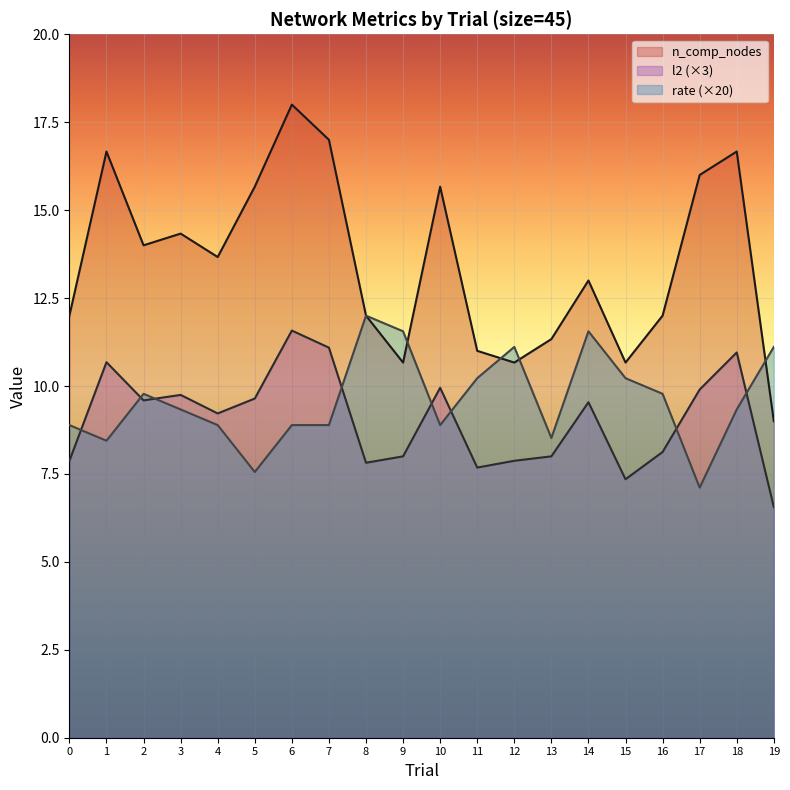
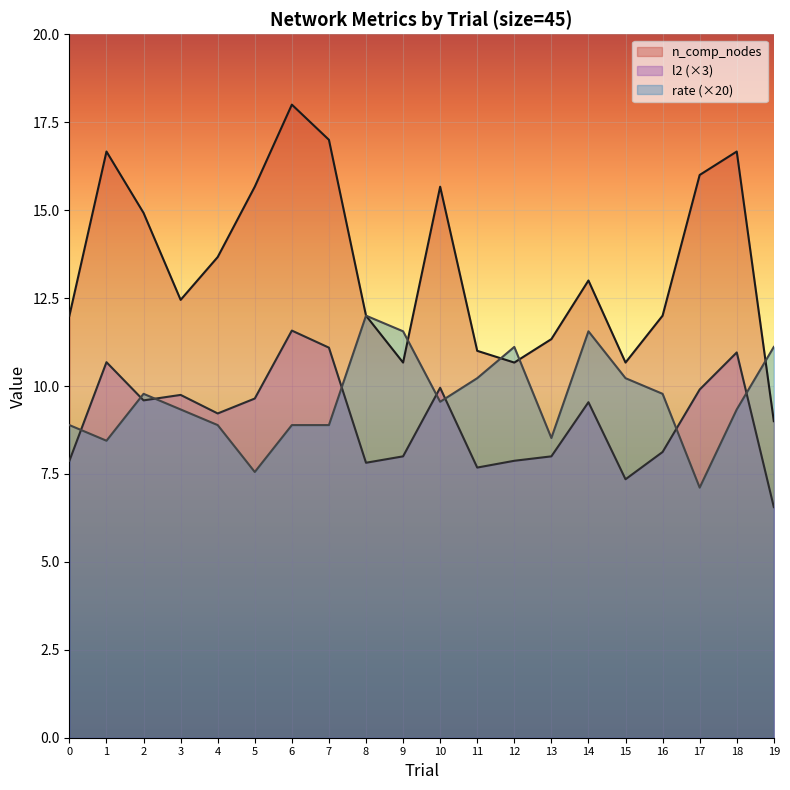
  {
    "n_comp_nodes": {
      "0": 12.0,
      "1": 16.7,
-     "2": 14.0,
-     "3": 14.3,
+     "2": 14.9,
+     "3": 12.4,
      "4": 13.7,
      "5": 15.7,
      "6": 18.0,
      "7": 17.0,
      "9": 10.7,
      "10": 15.7,
      "11": 11.0,
      "12": 10.7,
      "13": 11.3,
      "14": 13.0,
      "15": 10.7,
      "16": 12.0,
      "17": 16.0,
      "18": 16.7,
      "19": 9.0
    },
    "l2 (×3)": {
      "0": 7.9,
      "1": 10.7,
      "2": 9.6,
      "3": 9.7,
      "4": 9.2,
      "5": 9.6,
      "6": 11.6,
      "7": 11.1,
      "8": 7.8,
      "9": 8.0,
      "10": 9.9,
      "11": 7.7,
      "12": 7.9,
      "13": 8.0,
      "14": 9.5,
      "15": 7.3,
      "16": 8.1,
      "17": 9.9,
      "18": 11.0,
      "19": 6.6
    },
    "rate (×20)": {
      "0": 8.9,
      "1": 8.4,
      "2": 9.8,
      "3": 9.3,
      "4": 8.9,
      "5": 7.6,
      "6": 8.9,
      "7": 8.9,
      "9": 11.6,
-     "10": 8.9,
+     "10": 9.6,
      "11": 10.2,
      "12": 11.1,
      "13": 8.5,
      "14": 11.6,
      "15": 10.2,
      "16": 9.8,
      "17": 7.1,
      "18": 9.3,
      "19": 11.1
    }
  }
